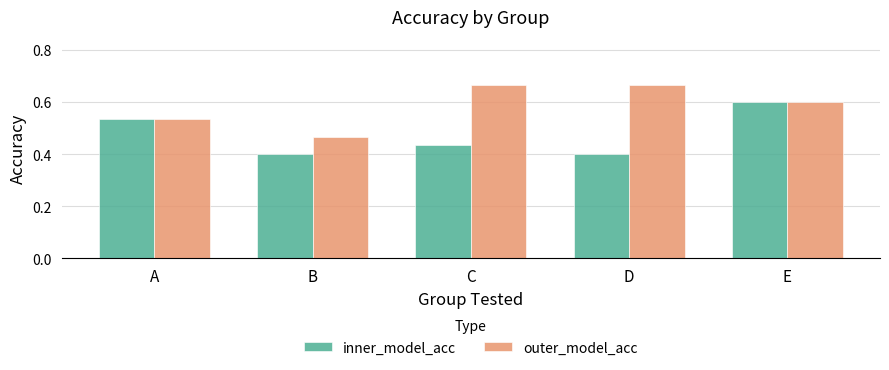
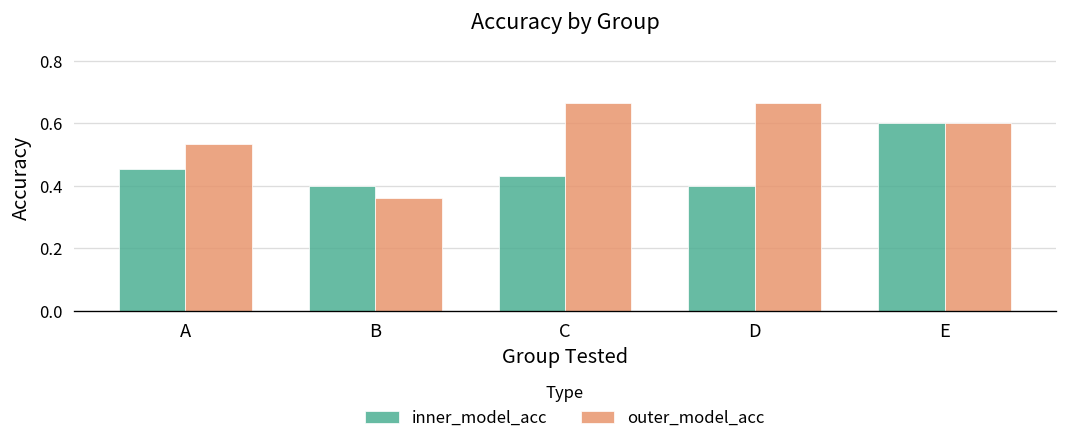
  {
    "inner_model_acc": {
-     "A": 0.53,
+     "A": 0.46,
      "B": 0.40,
      "C": 0.43,
      "D": 0.40,
      "E": 0.60
    },
    "outer_model_acc": {
      "A": 0.53,
-     "B": 0.47,
+     "B": 0.36,
      "C": 0.67,
      "D": 0.67,
      "E": 0.60
    }
  }
